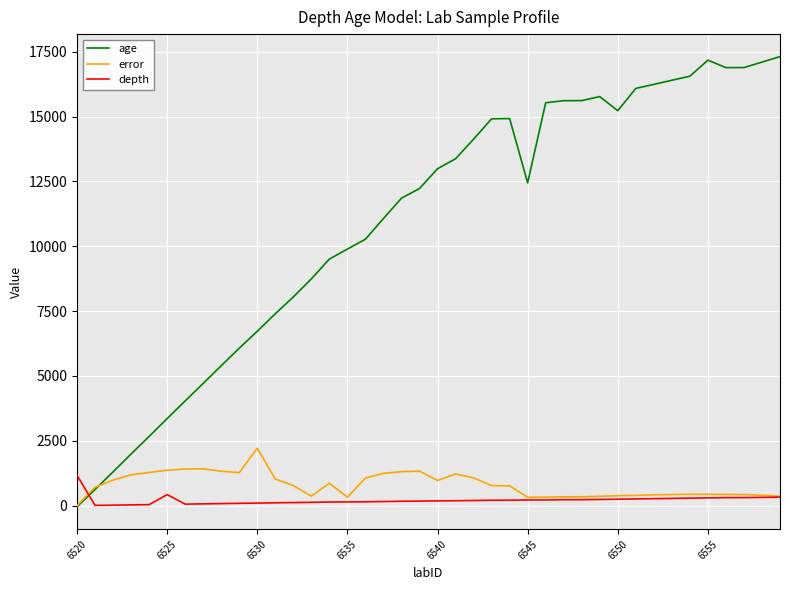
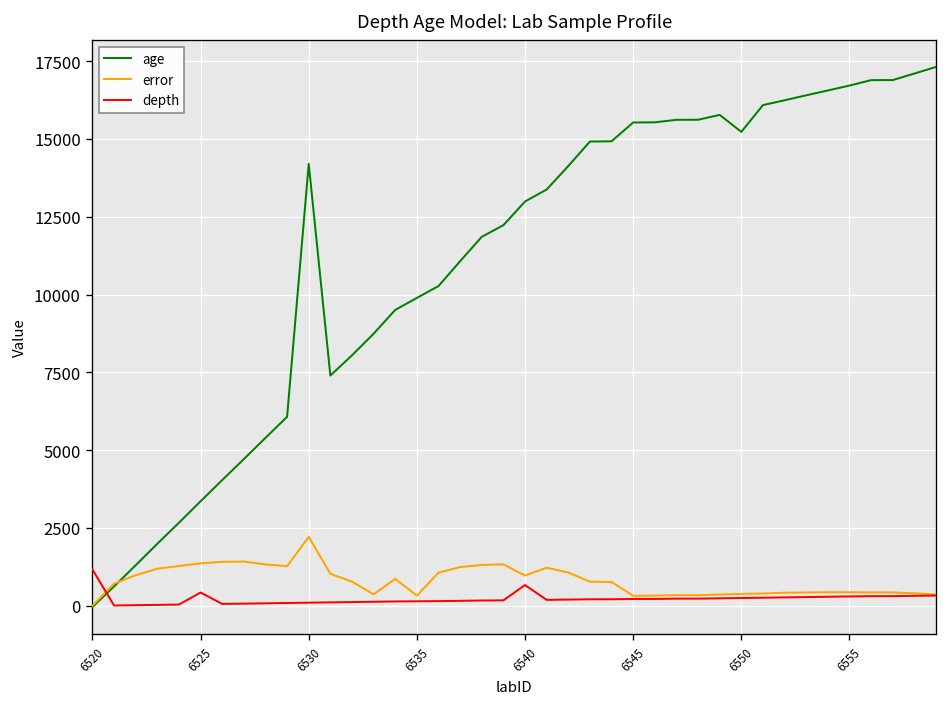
  {
    "age": {
      "6525": 3400,
-     "6530": 6700,
+     "6530": 14200,
      "6535": 9900,
      "6540": 13000,
-     "6545": 12400,
+     "6545": 15500,
      "6550": 15200,
-     "6555": 17200
+     "6555": 16700
    },
    "error": {
      "6525": 1400,
      "6530": 2200,
      "6535": 300,
      "6540": 1000,
      "6545": 300,
      "6550": 400,
      "6555": 400
    },
    "depth": {
      "6520": 1200,
      "6525": 400,
      "6530": 100,
      "6535": 100,
-     "6540": 200,
+     "6540": 700,
      "6545": 200,
      "6550": 300,
      "6555": 300
    }
  }
